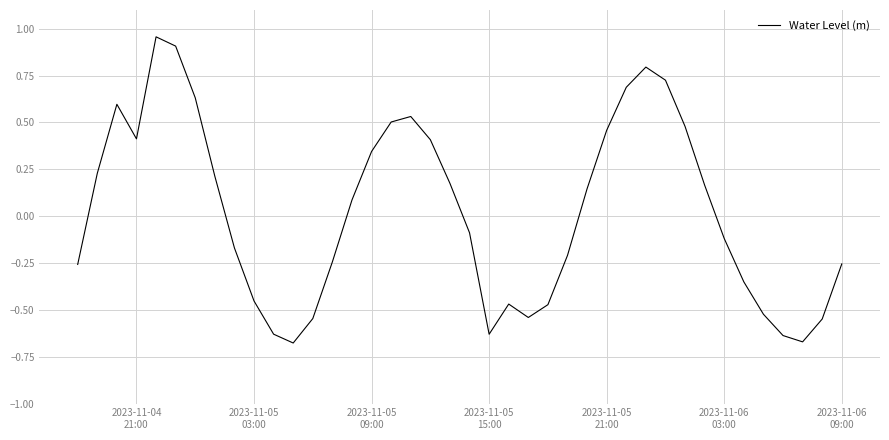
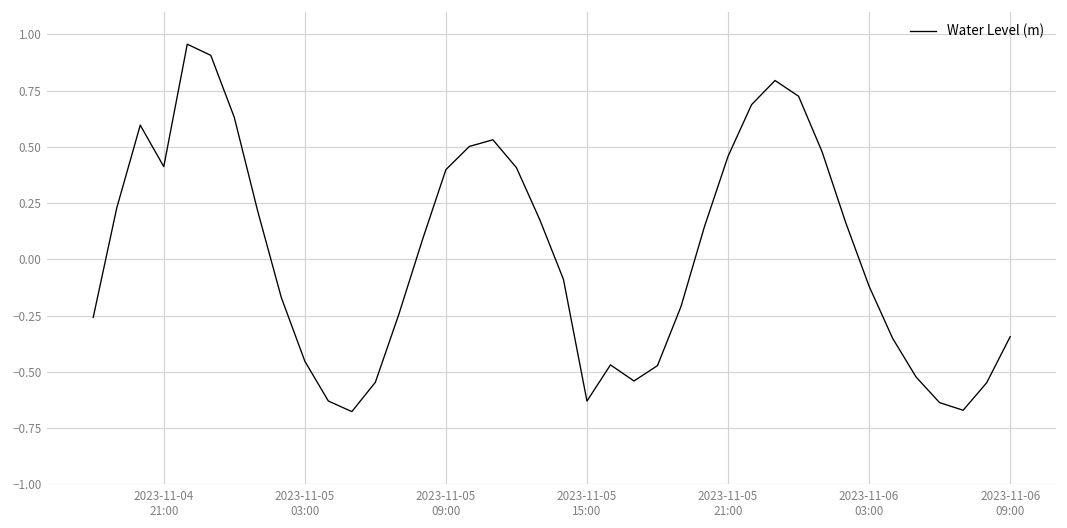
  {
    "2023-11-04 21:00": 0.41,
    "2023-11-05 03:00": -0.45,
-   "2023-11-05 09:00": 0.34,
+   "2023-11-05 09:00": 0.40,
    "2023-11-05 15:00": -0.63,
    "2023-11-05 21:00": 0.46,
    "2023-11-06 03:00": -0.12,
-   "2023-11-06 09:00": -0.25
+   "2023-11-06 09:00": -0.34
  }
